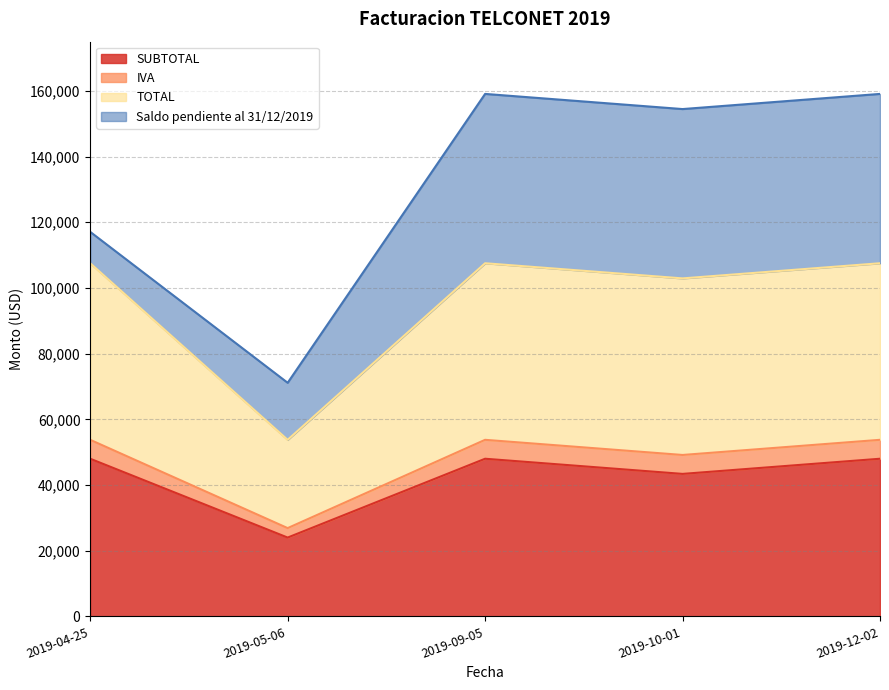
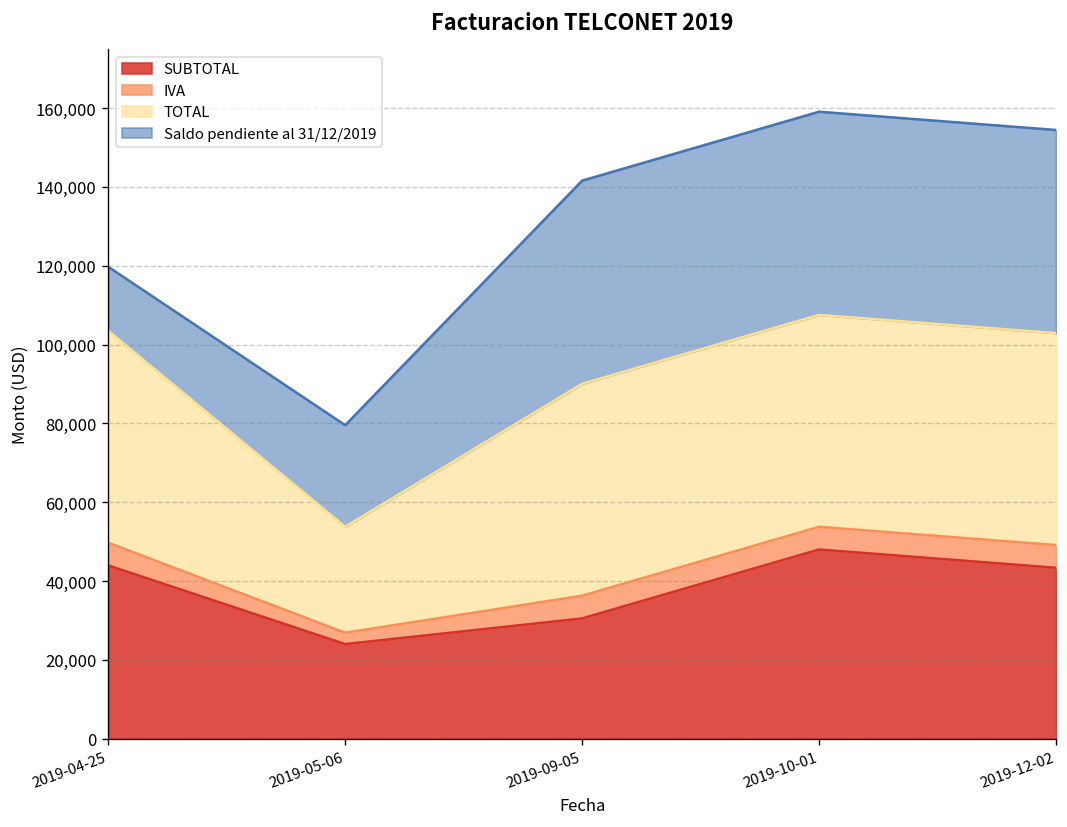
  {
    "SUBTOTAL": {
-     "2019-04-25": "48,000",
+     "2019-04-25": "44,000",
      "2019-05-06": "24,000",
-     "2019-09-05": "48,000",
-     "2019-10-01": "43,000",
-     "2019-12-02": "48,000"
+     "2019-09-05": "31,000",
+     "2019-10-01": "48,000",
+     "2019-12-02": "43,000"
    },
    "IVA": {
      "2019-04-25": "6,000",
      "2019-05-06": "3,000",
      "2019-09-05": "6,000",
      "2019-10-01": "6,000",
      "2019-12-02": "6,000"
    },
    "TOTAL": {
      "2019-04-25": "54,000",
      "2019-05-06": "27,000",
      "2019-09-05": "54,000",
      "2019-10-01": "54,000",
      "2019-12-02": "54,000"
    },
    "Saldo pendiente al 31/12/2019": {
-     "2019-04-25": "10,000",
-     "2019-05-06": "17,000",
+     "2019-04-25": "16,000",
+     "2019-05-06": "26,000",
      "2019-09-05": "52,000",
      "2019-10-01": "52,000",
      "2019-12-02": "52,000"
    }
  }
